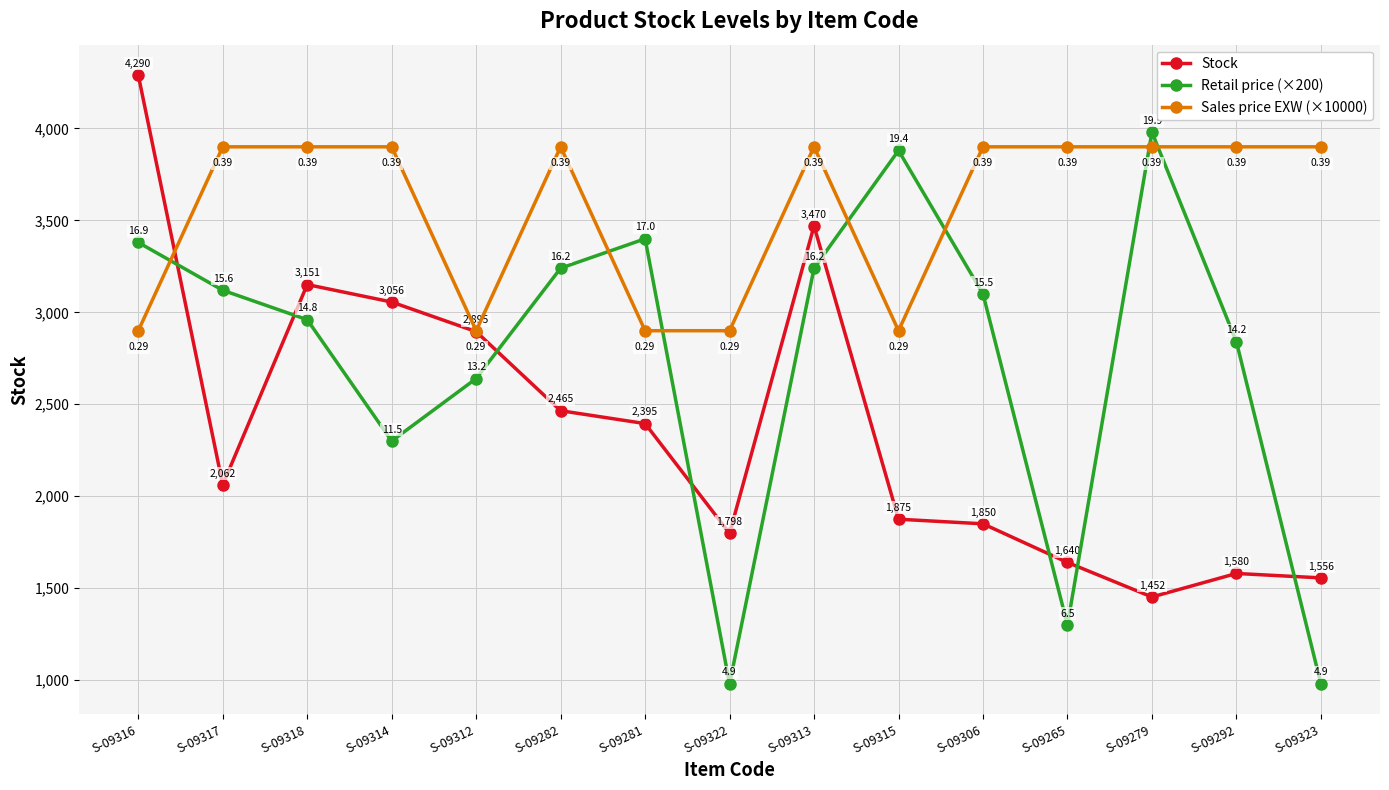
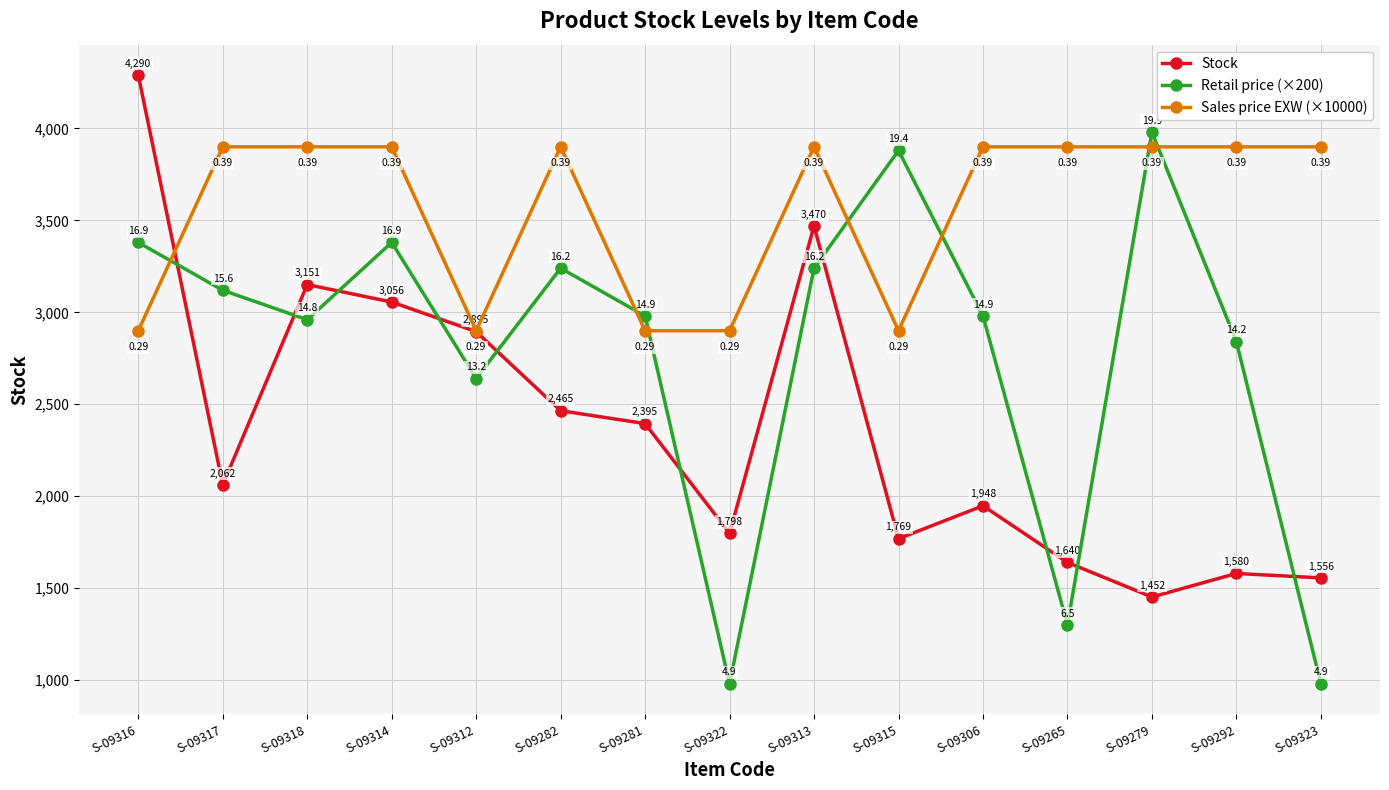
  {
    "Stock": {
-     "S-09315": "1,875",
-     "S-09306": "1,850"
+     "S-09315": "1,769",
+     "S-09306": "1,948"
    },
    "Retail price (×200)": {
-     "S-09314": "11.5",
-     "S-09281": "17.0",
-     "S-09306": "15.5"
+     "S-09314": "16.9",
+     "S-09281": "14.9",
+     "S-09306": "14.9"
    }
  }
